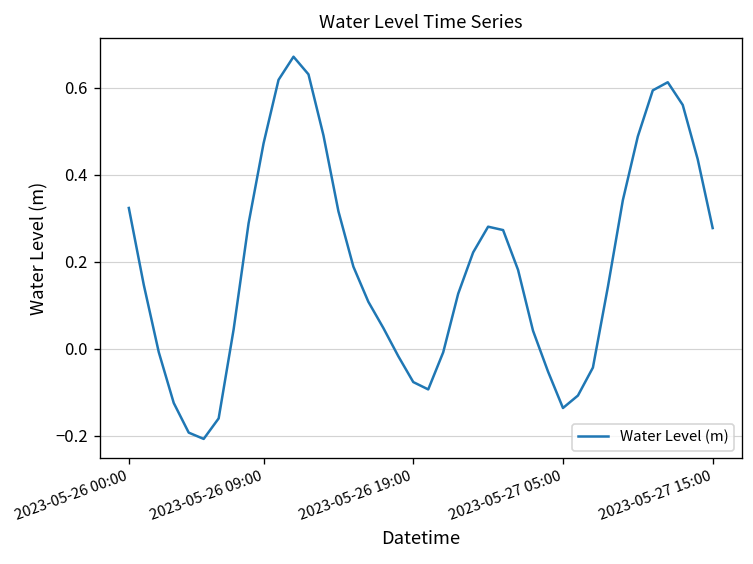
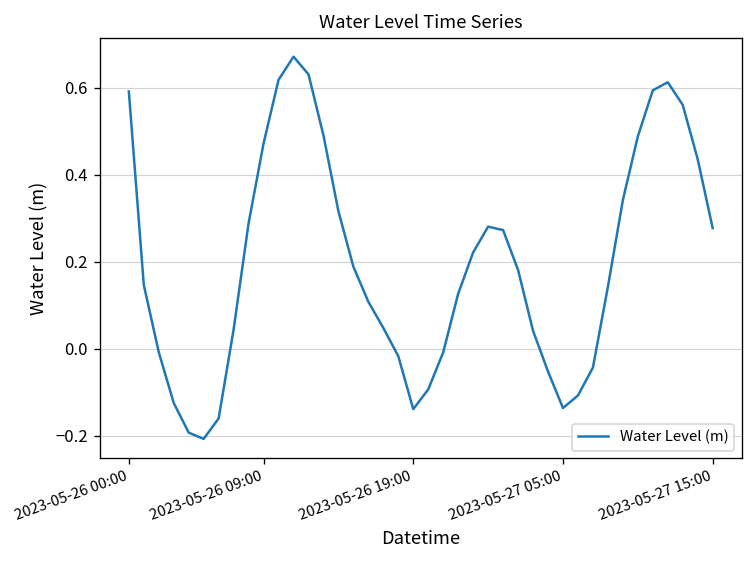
  {
-   "2023-05-26 00:00": 0.32,
+   "2023-05-26 00:00": 0.59,
    "2023-05-26 09:00": 0.47,
-   "2023-05-26 19:00": -0.08,
+   "2023-05-26 19:00": -0.14,
    "2023-05-27 05:00": -0.14,
    "2023-05-27 15:00": 0.28
  }
